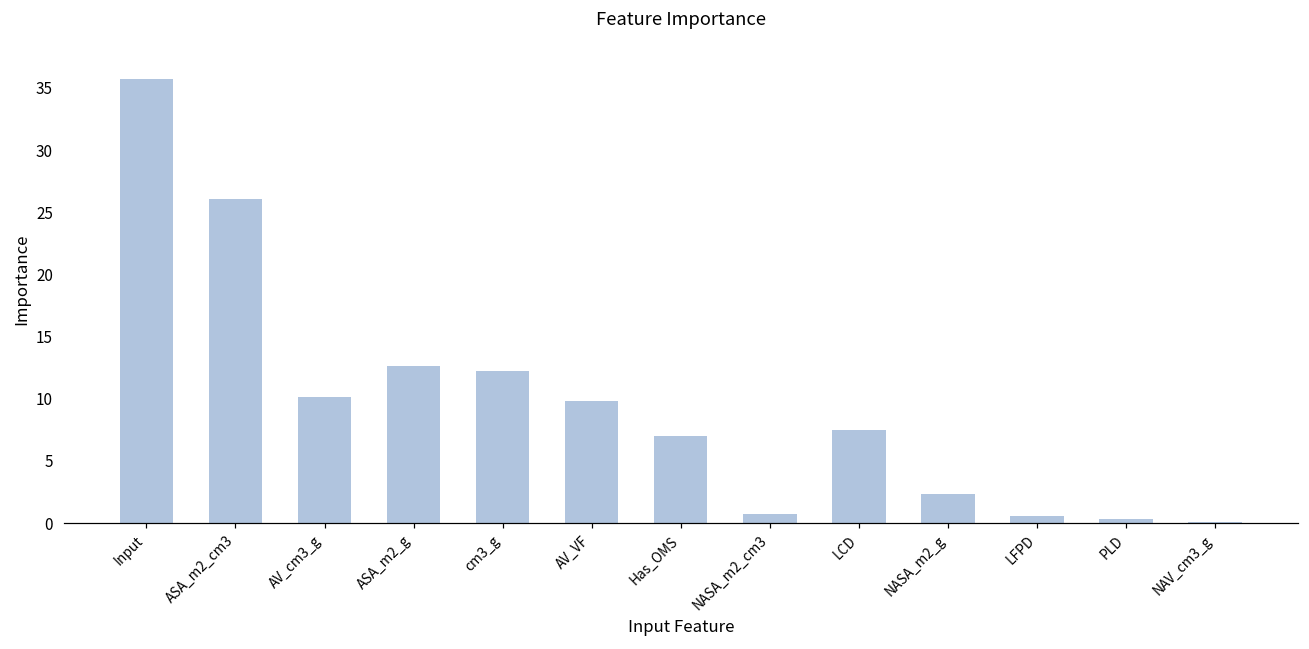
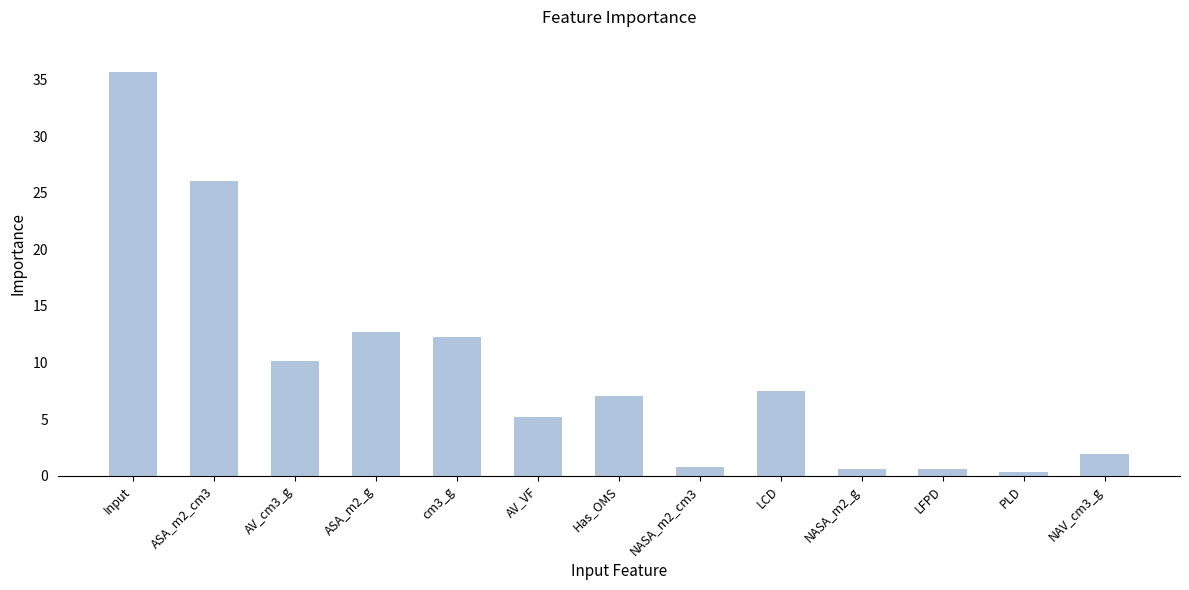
  {
    "Input": 35.7,
    "ASA_m2_cm3": 26.1,
    "AV_cm3_g": 10.1,
    "ASA_m2_g": 12.7,
    "cm3_g": 12.3,
-   "AV_VF": 9.8,
+   "AV_VF": 5.2,
    "Has_OMS": 7.0,
    "NASA_m2_cm3": 0.7,
    "LCD": 7.5,
-   "NASA_m2_g": 2.3,
+   "NASA_m2_g": 0.6,
    "LFPD": 0.6,
    "PLD": 0.3,
-   "NAV_cm3_g": 0.1
+   "NAV_cm3_g": 1.9
  }
